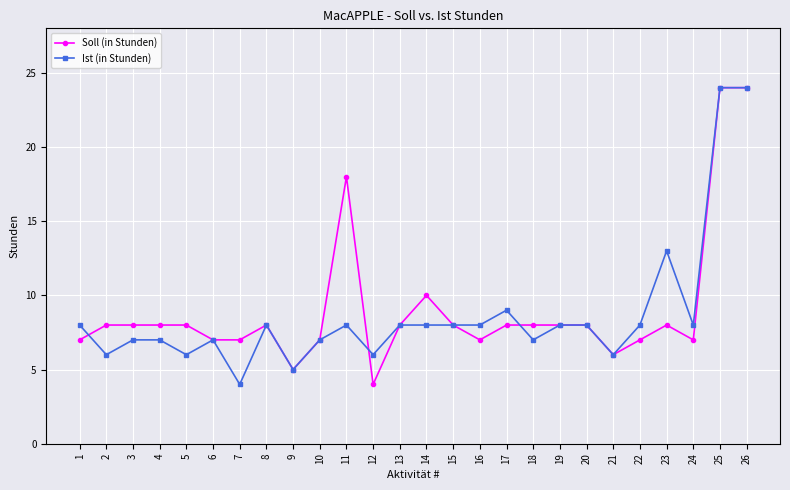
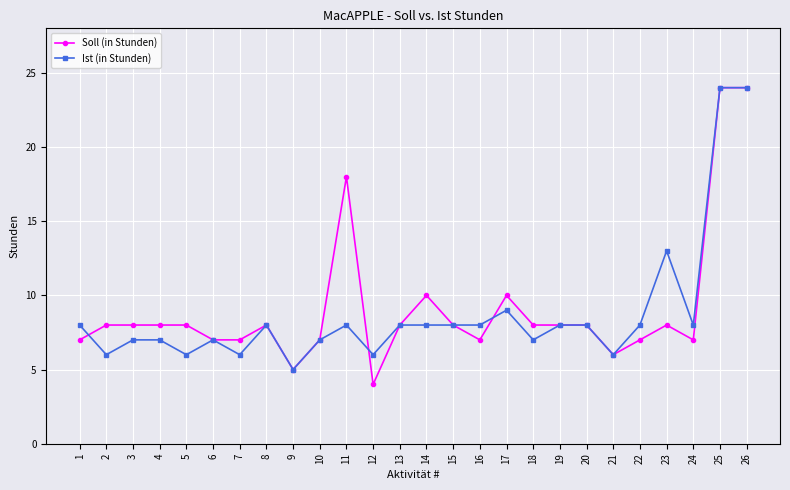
  {
    "Soll (in Stunden)": {
      "1": 7,
      "2": 8,
      "3": 8,
      "4": 8,
      "5": 8,
      "7": 7,
      "11": 18,
      "12": 4,
      "14": 10,
      "16": 7,
-     "17": 8,
+     "17": 10,
      "18": 8,
      "22": 7,
      "23": 8,
      "24": 7
    },
    "Ist (in Stunden)": {
      "1": 8,
      "2": 6,
      "3": 7,
      "4": 7,
      "5": 6,
-     "7": 4,
+     "7": 6,
      "11": 8,
      "12": 6,
      "14": 8,
      "16": 8,
      "17": 9,
      "18": 7,
      "22": 8,
      "23": 13,
      "24": 8
    }
  }
